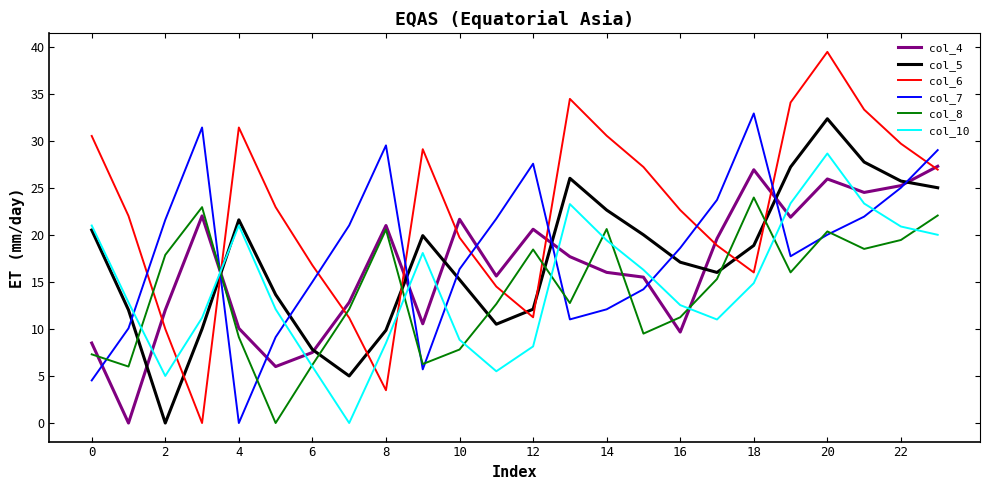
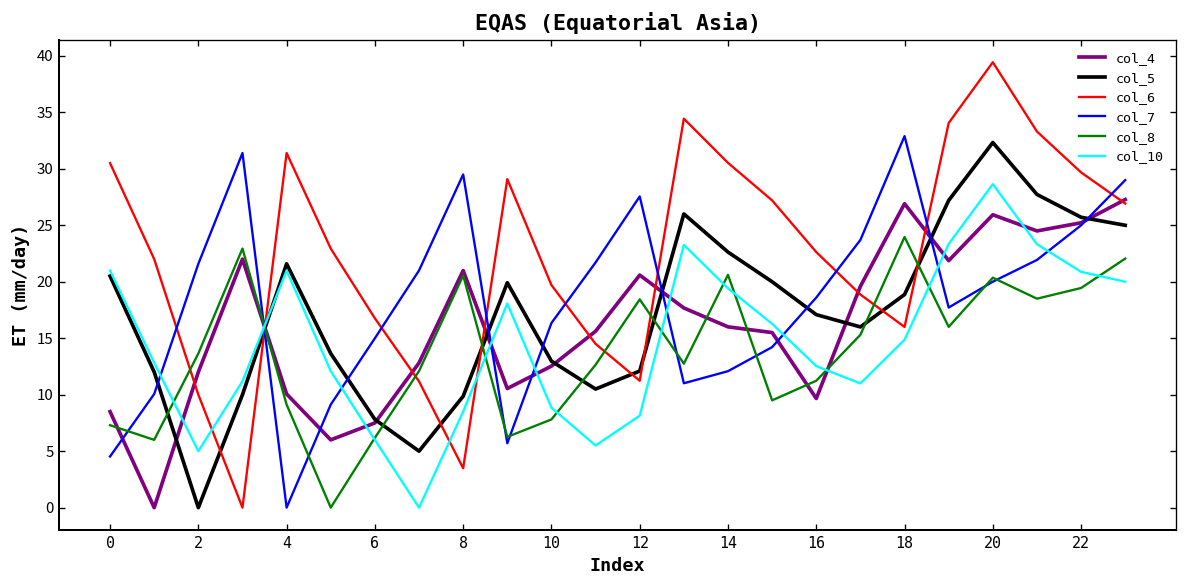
  {
    "col_4": {
      "0": 9,
      "2": 12,
      "4": 10,
      "6": 8,
      "8": 21,
-     "10": 22,
+     "10": 13,
      "12": 21,
      "14": 16,
      "16": 10,
      "18": 27,
      "20": 26
    },
    "col_5": {
      "0": 21,
      "2": 0,
      "4": 22,
      "6": 8,
      "8": 10,
-     "10": 15,
+     "10": 13,
      "12": 12,
      "14": 23,
      "16": 17,
      "18": 19,
      "20": 32,
      "22": 26
    },
    "col_6": {
      "0": 31,
      "2": 10,
      "4": 31,
      "6": 17,
      "8": 3,
      "10": 20,
      "12": 11,
      "14": 31,
      "16": 23,
      "18": 16,
      "20": 39,
      "22": 30
    },
    "col_7": {
      "0": 5,
      "2": 22,
      "4": 0,
      "6": 15,
      "8": 30,
      "10": 16,
      "12": 28,
      "14": 12,
      "16": 19,
      "18": 33,
      "20": 20
    },
    "col_8": {
      "0": 7,
-     "2": 18,
+     "2": 14,
      "4": 9,
      "8": 21,
      "10": 8,
      "12": 18,
      "14": 21,
      "16": 11,
      "18": 24,
      "20": 20,
      "22": 19
    },
    "col_10": {
      "0": 21,
      "2": 5,
      "4": 21,
      "8": 9,
      "10": 9,
      "12": 8,
      "14": 19,
      "16": 13,
      "18": 15,
      "20": 29,
      "22": 21
    }
  }
